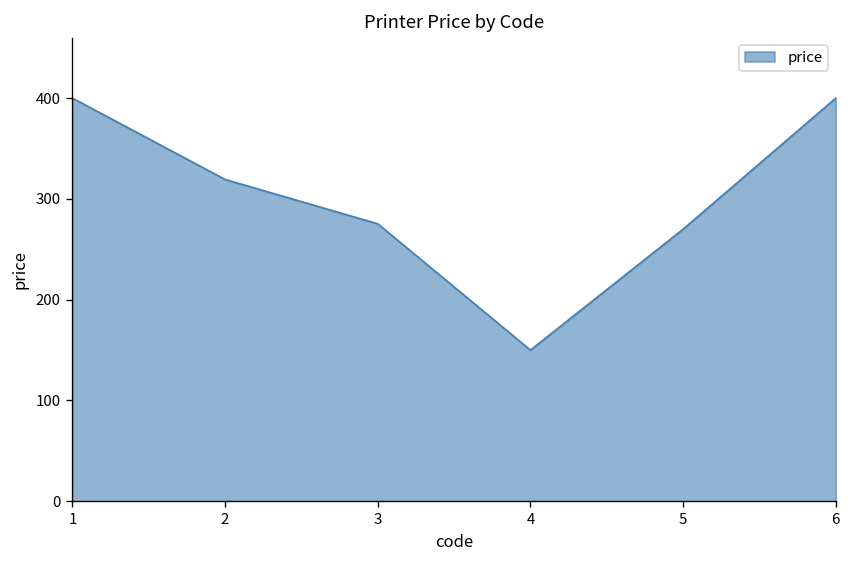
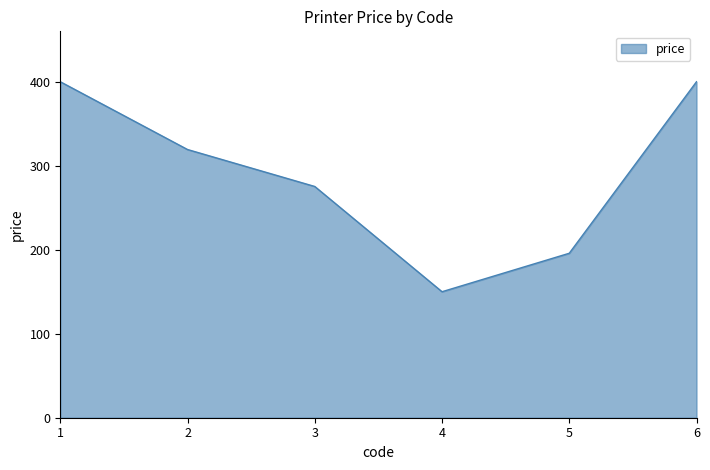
  {
    "1": 400,
    "2": 320,
    "3": 280,
    "4": 150,
-   "5": 270,
+   "5": 200,
    "6": 400
  }
